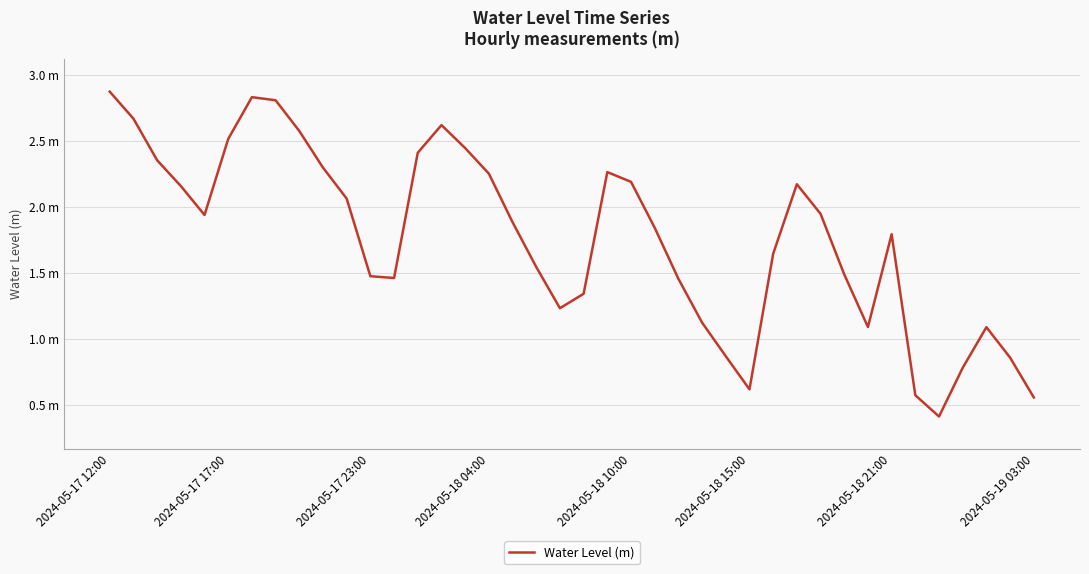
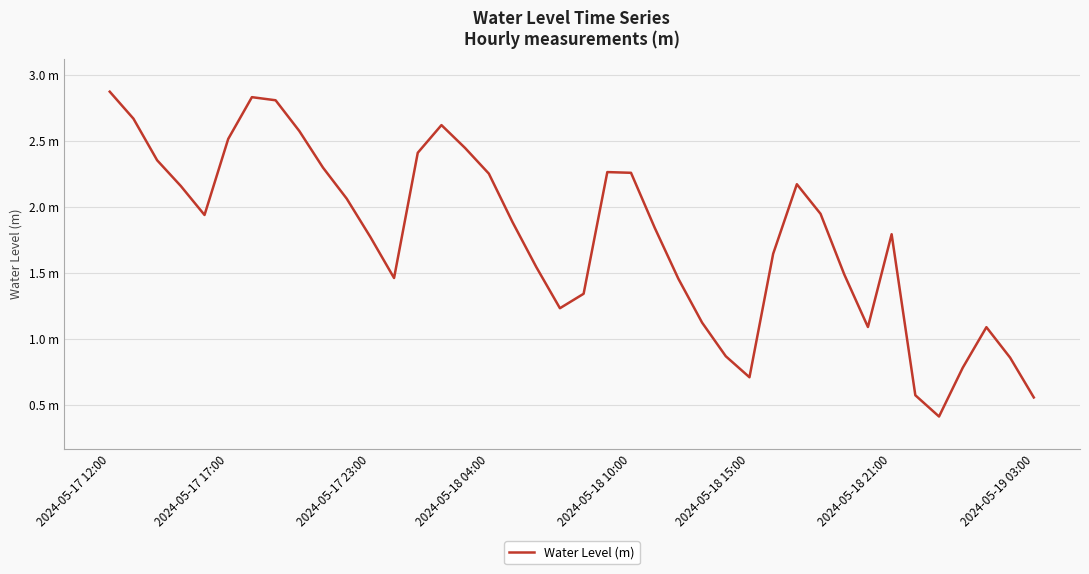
  {
    "2024-05-17 12:00": "2.88 m",
    "2024-05-17 17:00": "2.52 m",
-   "2024-05-17 23:00": "1.48 m",
+   "2024-05-17 23:00": "1.77 m",
    "2024-05-18 04:00": "2.26 m",
-   "2024-05-18 10:00": "2.19 m",
-   "2024-05-18 15:00": "0.62 m",
+   "2024-05-18 10:00": "2.26 m",
+   "2024-05-18 15:00": "0.71 m",
    "2024-05-18 21:00": "1.80 m",
    "2024-05-19 03:00": "0.56 m"
  }
